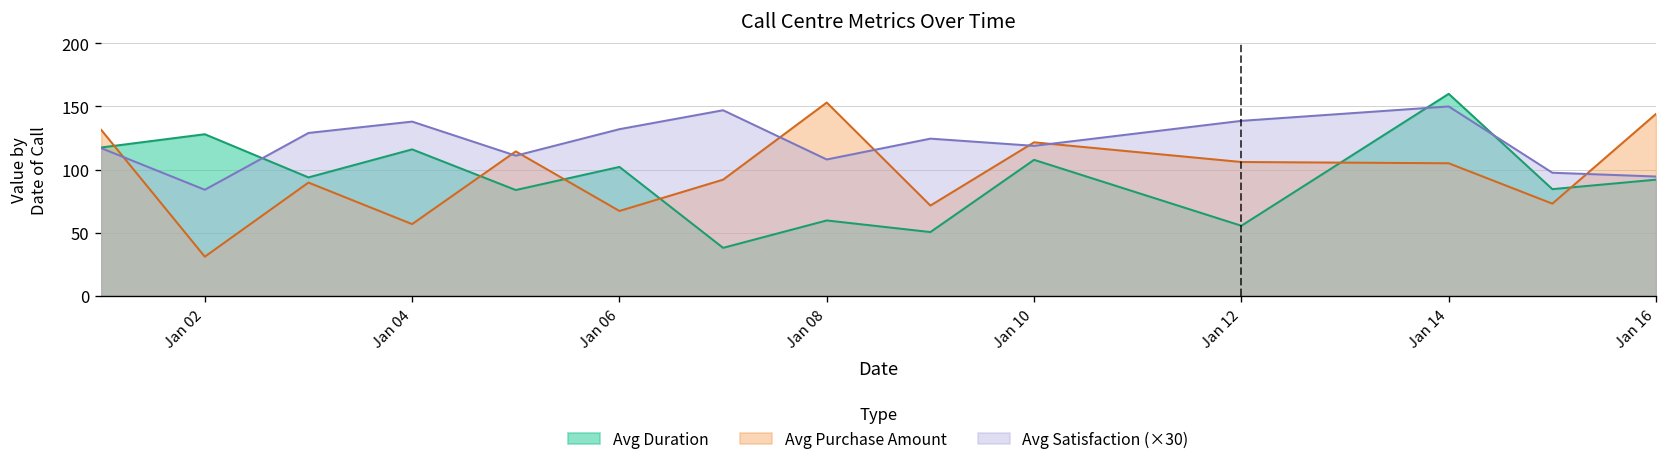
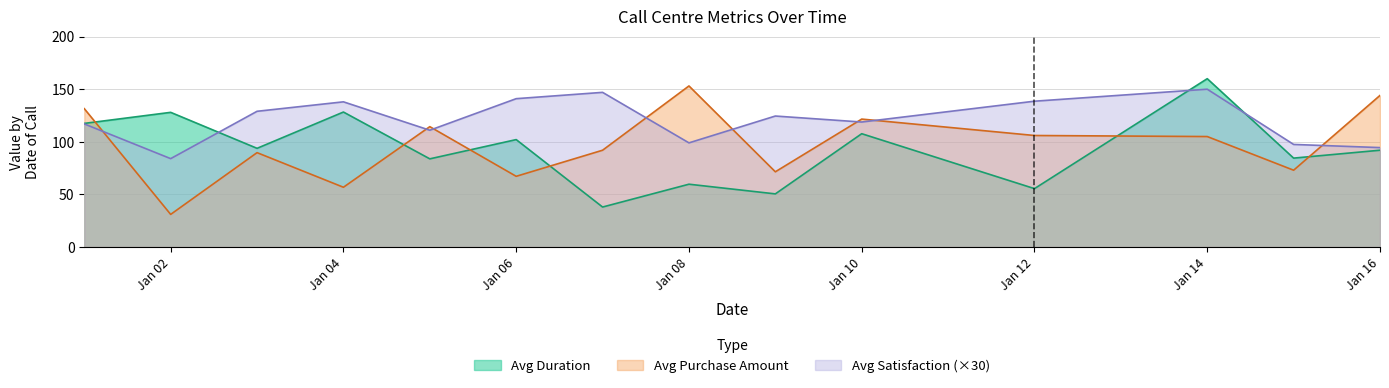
  {
    "Avg Duration": {
      "Jan 02": 128,
-     "Jan 04": 116,
+     "Jan 04": 128,
      "Jan 06": 102,
      "Jan 08": 60,
      "Jan 10": 108,
      "Jan 12": 56,
      "Jan 14": 160,
      "Jan 16": 92
    },
    "Avg Purchase Amount": {
      "Jan 02": 31,
      "Jan 04": 57,
      "Jan 06": 67,
      "Jan 08": 153,
      "Jan 10": 122,
      "Jan 12": 106,
      "Jan 14": 105,
      "Jan 16": 144
    },
    "Avg Satisfaction (×30)": {
      "Jan 02": 84,
      "Jan 04": 138,
-     "Jan 06": 132,
-     "Jan 08": 108,
+     "Jan 06": 141,
+     "Jan 08": 99,
      "Jan 10": 119,
      "Jan 12": 139,
      "Jan 14": 150,
      "Jan 16": 95
    }
  }
